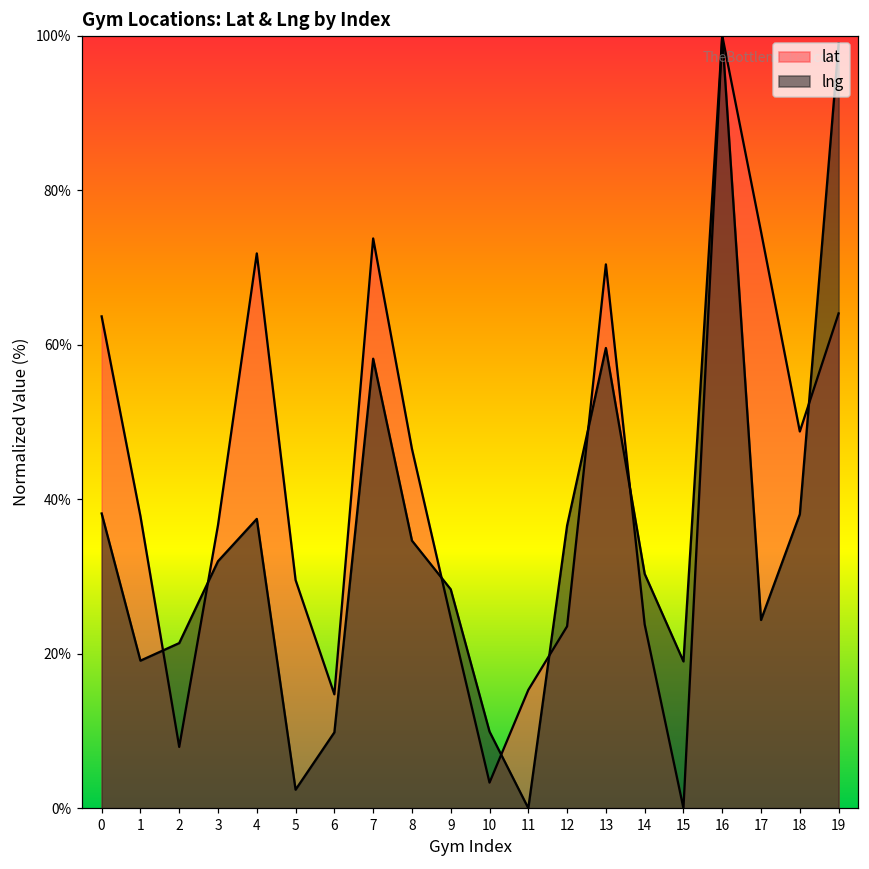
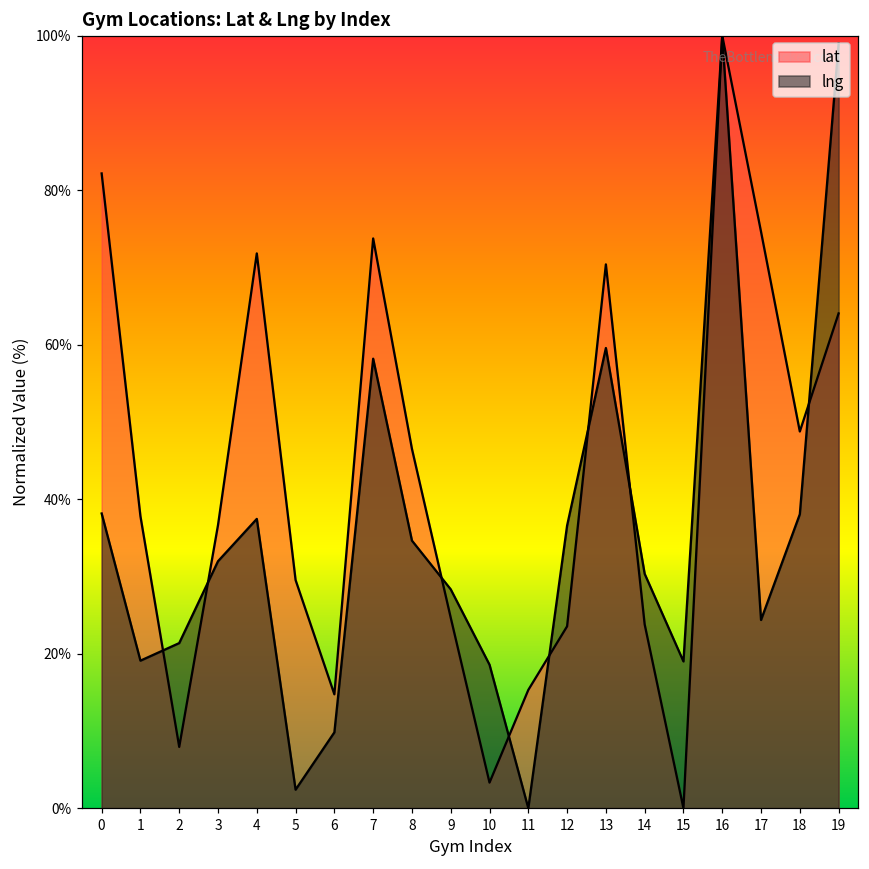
  {
    "lat": {
-     "0": "64%",
+     "0": "82%",
      "1": "38%",
      "2": "8%",
      "3": "37%",
      "4": "72%",
      "5": "30%",
      "6": "15%",
      "7": "74%",
      "8": "47%",
      "9": "25%",
      "10": "3%",
      "11": "15%",
      "12": "24%",
      "13": "70%",
      "14": "24%",
      "15": "0%",
      "17": "75%",
      "18": "49%",
      "19": "64%"
    },
    "lng": {
      "0": "38%",
      "1": "19%",
      "2": "21%",
      "3": "32%",
      "4": "37%",
      "5": "2%",
      "6": "10%",
      "7": "58%",
      "8": "35%",
      "9": "28%",
-     "10": "10%",
+     "10": "19%",
      "11": "0%",
      "12": "37%",
      "13": "60%",
      "14": "30%",
      "15": "19%",
      "17": "24%",
      "18": "38%"
    }
  }
